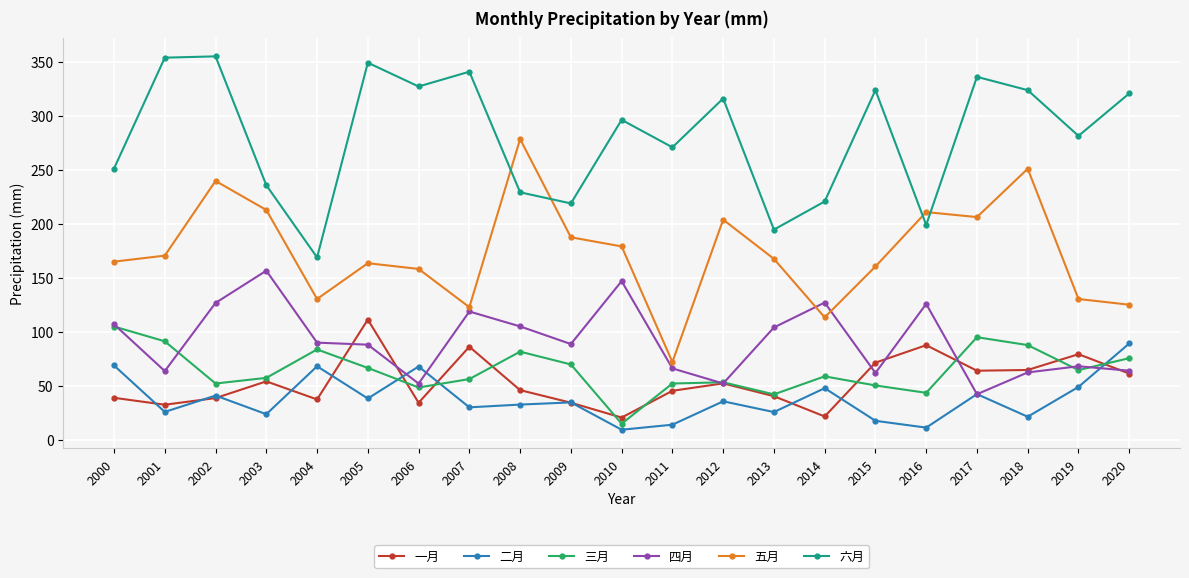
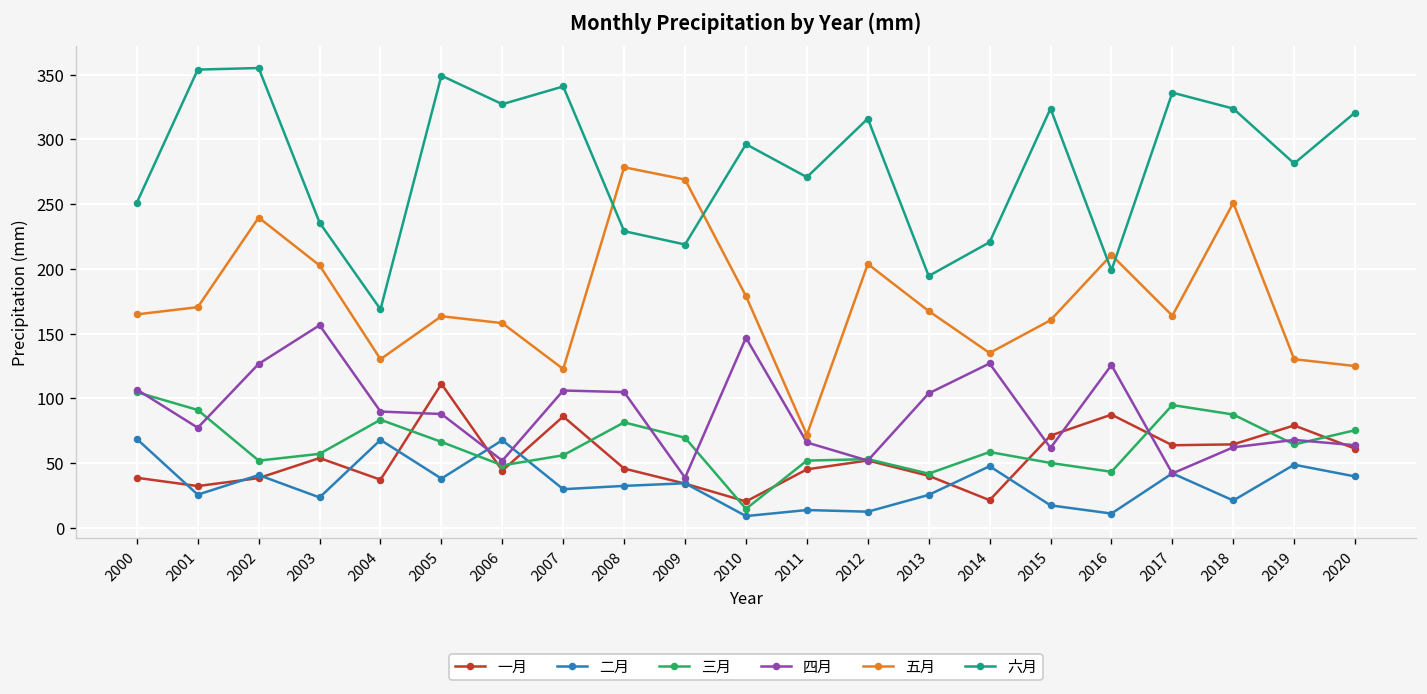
  {
    "一月": {
      "2000": 39,
      "2001": 32,
      "2003": 54,
      "2004": 37,
      "2005": 111,
-     "2006": 34,
+     "2006": 44,
      "2007": 86,
      "2008": 46,
      "2010": 20,
      "2011": 45,
      "2014": 21,
      "2015": 71,
      "2016": 88,
      "2017": 64,
      "2019": 79,
      "2020": 61
    },
    "二月": {
      "2000": 69,
      "2001": 26,
      "2003": 24,
      "2004": 68,
      "2005": 38,
      "2006": 68,
      "2007": 30,
      "2008": 33,
      "2010": 9,
      "2011": 14,
-     "2012": 36,
+     "2012": 13,
      "2013": 26,
      "2014": 48,
      "2015": 17,
      "2016": 11,
      "2018": 21,
      "2019": 49,
-     "2020": 89
+     "2020": 40
    },
    "四月": {
-     "2001": 64,
+     "2001": 77,
      "2002": 127,
      "2003": 157,
      "2004": 90,
      "2005": 88,
      "2006": 52,
-     "2007": 119,
+     "2007": 106,
      "2008": 105,
-     "2009": 89,
+     "2009": 39,
      "2010": 147,
      "2011": 66,
      "2013": 104,
      "2014": 127,
      "2015": 62,
      "2016": 126,
      "2019": 68,
      "2020": 64
    },
    "五月": {
      "2000": 165,
      "2001": 170,
      "2002": 240,
-     "2003": 213,
+     "2003": 203,
      "2004": 130,
      "2005": 163,
      "2006": 158,
      "2007": 123,
      "2008": 278,
-     "2009": 187,
+     "2009": 269,
      "2010": 179,
      "2011": 72,
      "2012": 204,
      "2013": 168,
-     "2014": 113,
+     "2014": 135,
      "2015": 160,
      "2016": 211,
-     "2017": 206,
+     "2017": 164,
      "2018": 251,
      "2019": 130,
      "2020": 125
    }
  }
